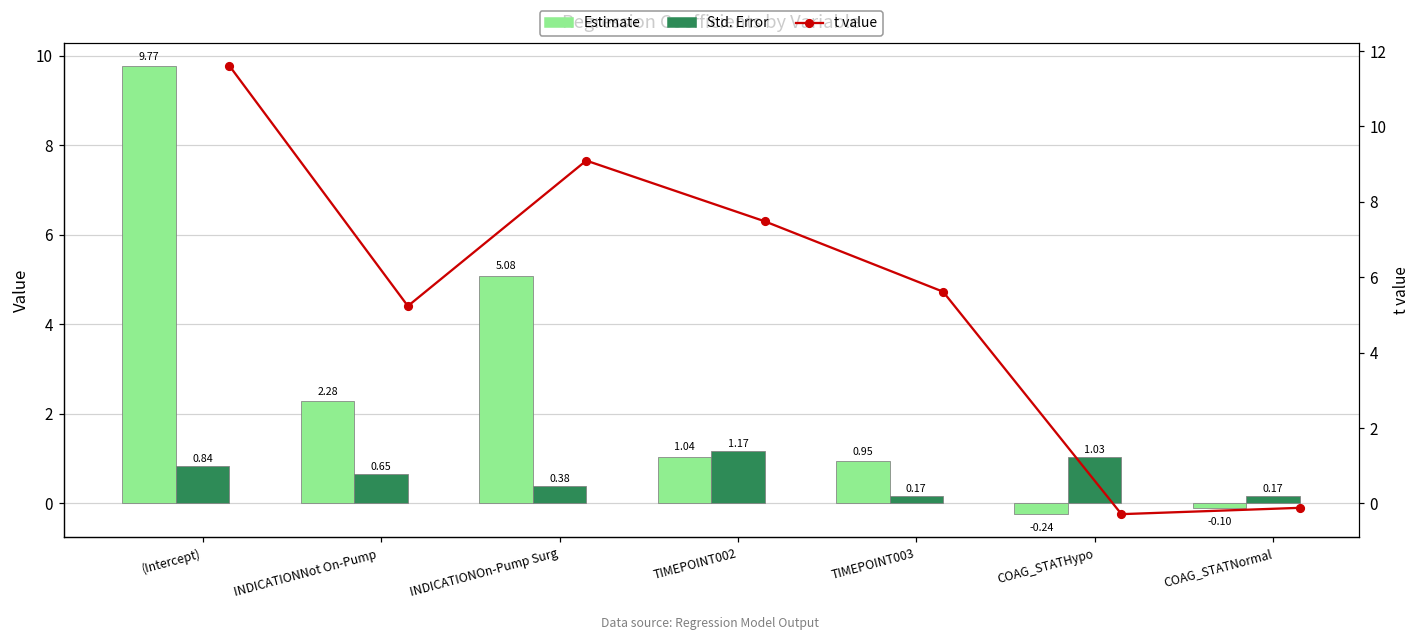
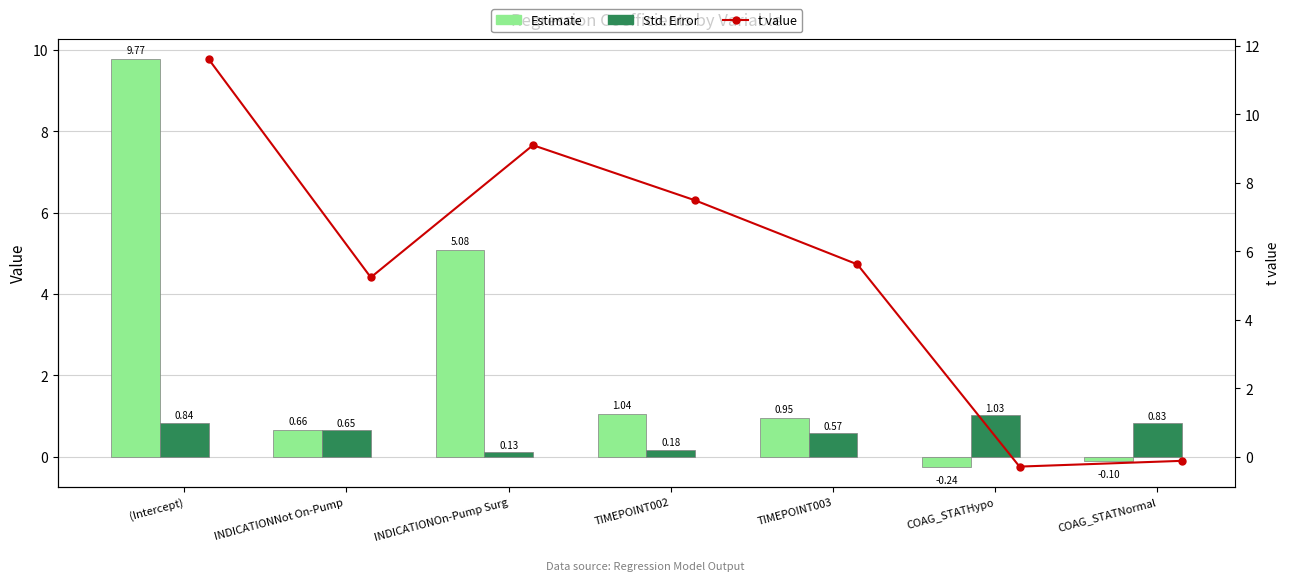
  {
    "Estimate": {
      "(Intercept)": 9.77,
-     "INDICATIONNot On-Pump": 2.28,
+     "INDICATIONNot On-Pump": 0.66,
      "INDICATIONOn-Pump Surg": 5.08,
      "TIMEPOINT002": 1.04,
      "TIMEPOINT003": 0.95,
      "COAG_STATHypo": -0.24,
      "COAG_STATNormal": -0.10
    },
    "Std. Error": {
      "(Intercept)": 0.84,
      "INDICATIONNot On-Pump": 0.65,
-     "INDICATIONOn-Pump Surg": 0.38,
-     "TIMEPOINT002": 1.17,
-     "TIMEPOINT003": 0.17,
+     "INDICATIONOn-Pump Surg": 0.13,
+     "TIMEPOINT002": 0.18,
+     "TIMEPOINT003": 0.57,
      "COAG_STATHypo": 1.03,
-     "COAG_STATNormal": 0.17
+     "COAG_STATNormal": 0.83
    }
  }
